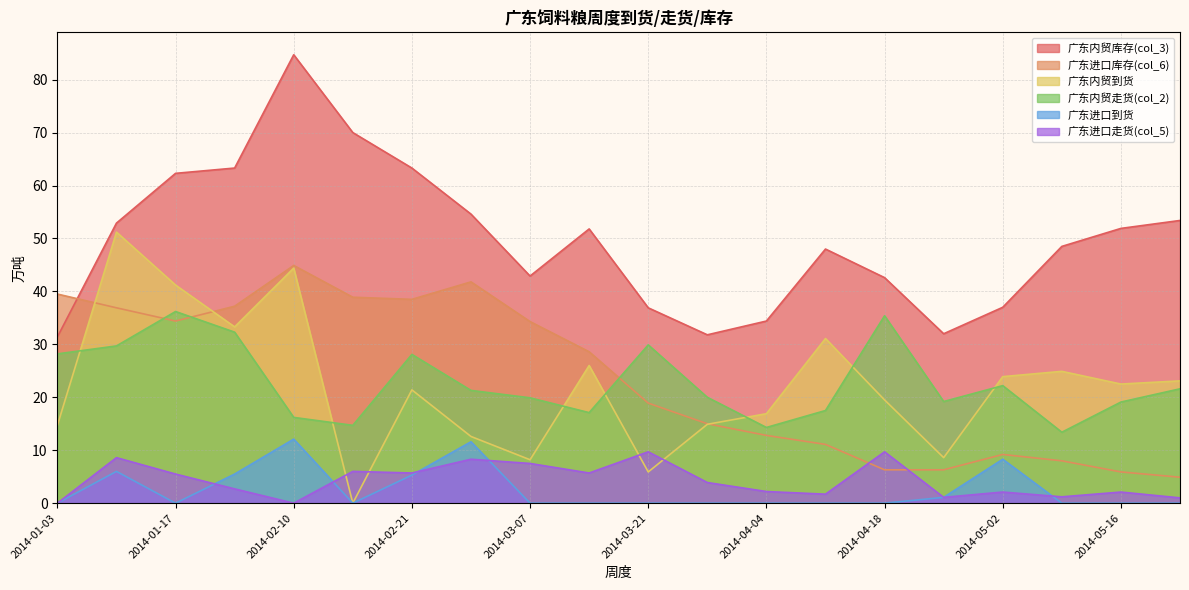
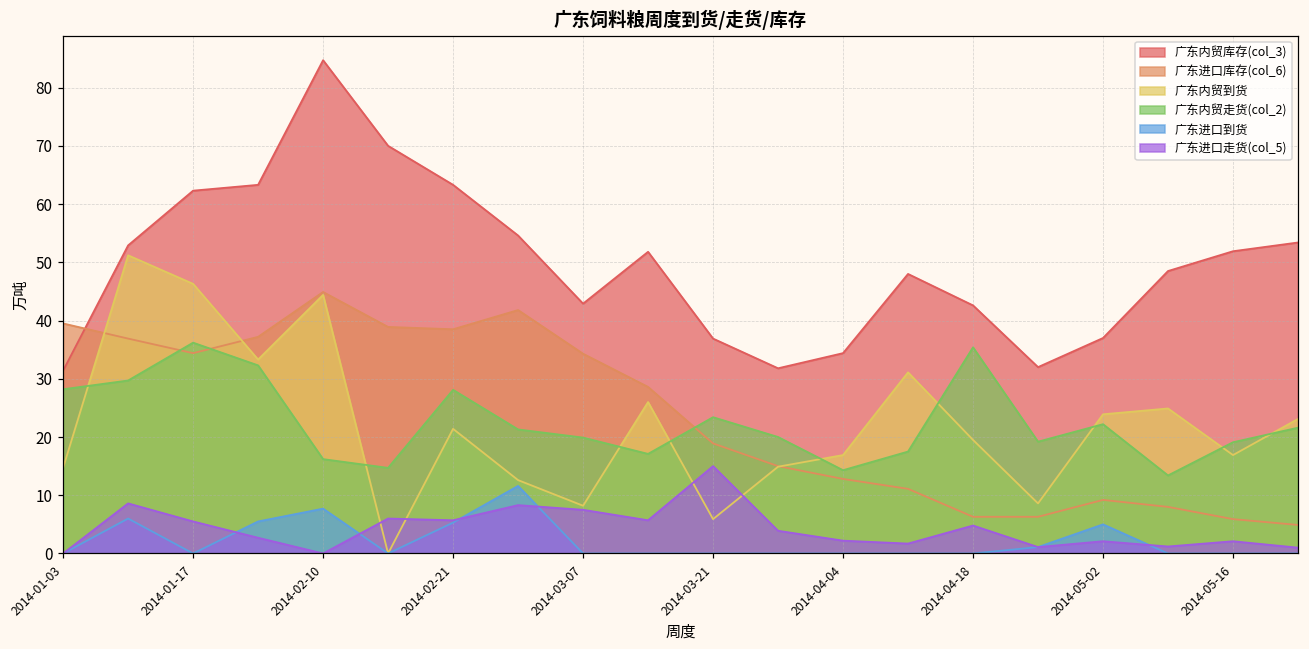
  {
    "广东内贸到货": {
      "2014-01-03": 15,
-     "2014-01-17": 41,
+     "2014-01-17": 46,
      "2014-02-10": 44,
      "2014-02-21": 21,
      "2014-03-07": 8,
      "2014-03-21": 6,
      "2014-04-04": 17,
      "2014-04-18": 20,
      "2014-05-02": 24,
-     "2014-05-16": 23
+     "2014-05-16": 17
    },
    "广东内贸走货(col_2)": {
      "2014-01-03": 28,
      "2014-01-17": 36,
      "2014-02-10": 16,
      "2014-02-21": 28,
      "2014-03-07": 20,
-     "2014-03-21": 30,
+     "2014-03-21": 23,
      "2014-04-04": 14,
      "2014-04-18": 35,
      "2014-05-02": 22,
      "2014-05-16": 19
    },
    "广东进口到货": {
      "2014-01-17": 0,
-     "2014-02-10": 12,
+     "2014-02-10": 8,
      "2014-03-07": 0,
      "2014-03-21": 0,
      "2014-04-04": 0,
      "2014-04-18": 0,
-     "2014-05-02": 8,
+     "2014-05-02": 5,
      "2014-05-16": 0
    },
    "广东进口走货(col_5)": {
      "2014-01-17": 6,
      "2014-02-10": 0,
      "2014-03-07": 8,
-     "2014-03-21": 10,
+     "2014-03-21": 15,
      "2014-04-04": 2,
-     "2014-04-18": 10,
+     "2014-04-18": 5,
      "2014-05-02": 2,
      "2014-05-16": 2
    }
  }
